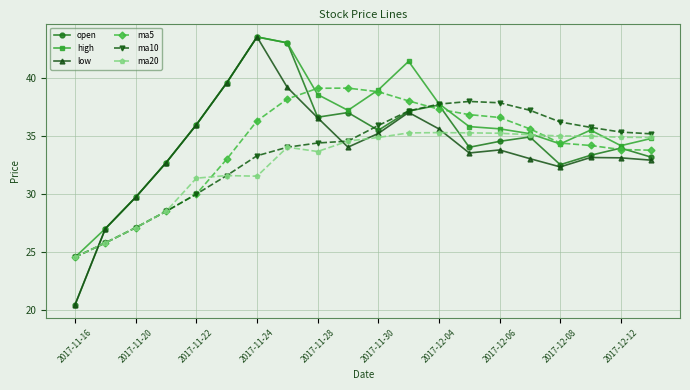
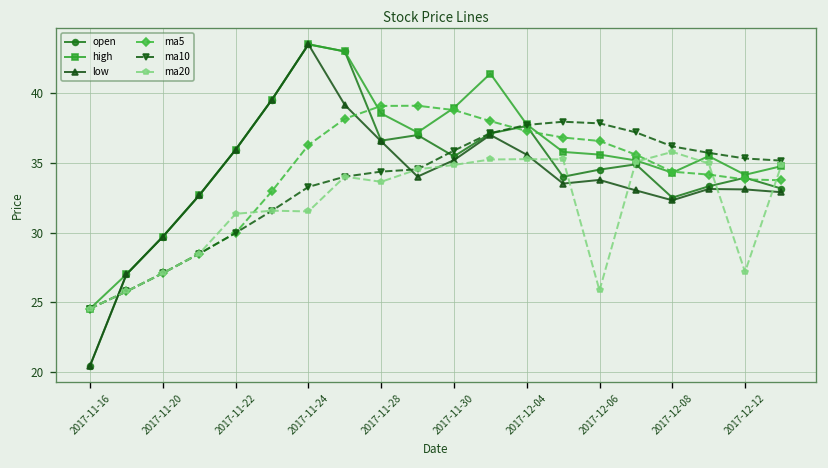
  {
    "ma20": {
      "2017-11-22": 31.4,
      "2017-11-24": 31.5,
      "2017-11-28": 33.6,
      "2017-11-30": 34.9,
      "2017-12-04": 35.3,
-     "2017-12-06": 35.2,
-     "2017-12-08": 35.0,
-     "2017-12-12": 34.9
+     "2017-12-06": 25.9,
+     "2017-12-08": 35.8,
+     "2017-12-12": 27.2
    }
  }
